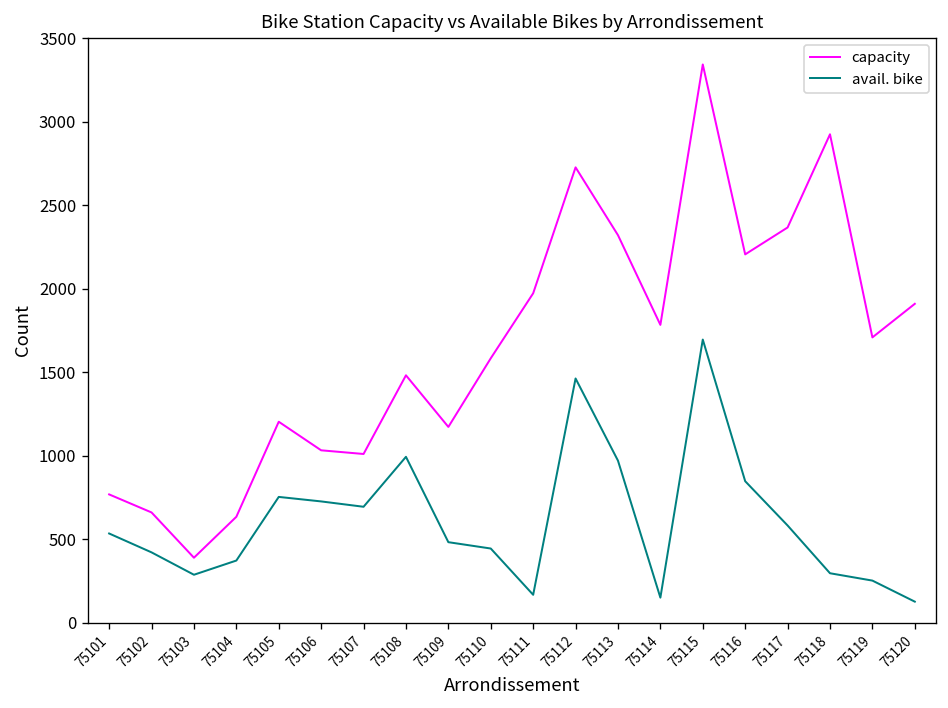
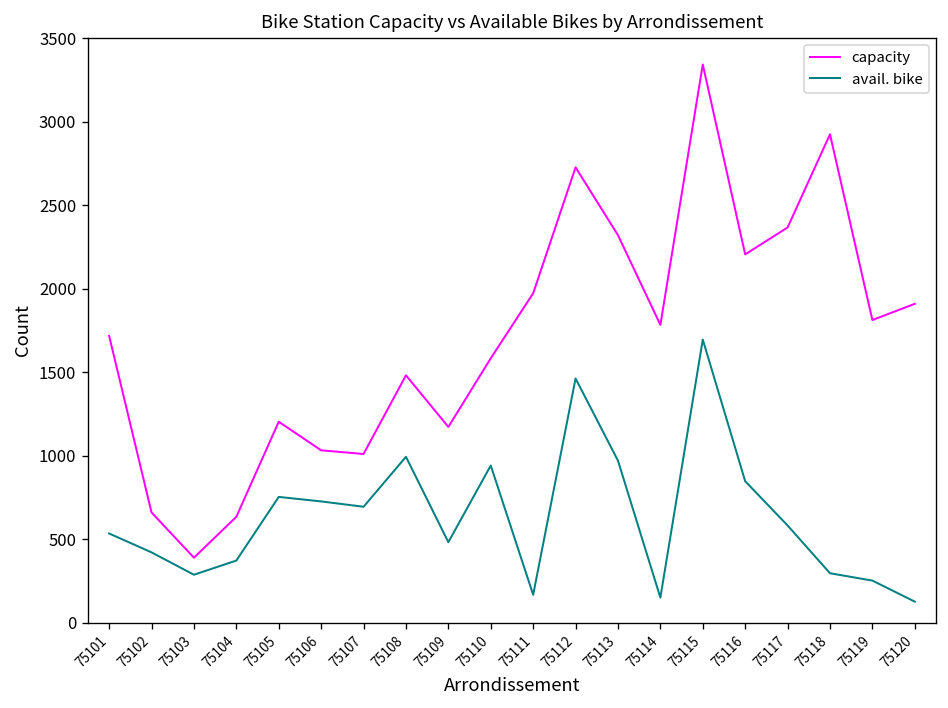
  {
    "capacity": {
-     "75101": 770,
+     "75101": 1720,
      "75102": 660,
      "75103": 390,
      "75104": 630,
      "75105": 1200,
      "75106": 1030,
      "75107": 1010,
      "75108": 1480,
      "75109": 1170,
      "75110": 1580,
      "75111": 1970,
      "75112": 2730,
      "75113": 2320,
      "75114": 1780,
      "75115": 3340,
      "75116": 2210,
      "75117": 2370,
      "75118": 2920,
-     "75119": 1710,
+     "75119": 1810,
      "75120": 1910
    },
    "avail. bike": {
      "75101": 530,
      "75102": 420,
      "75103": 290,
      "75104": 370,
      "75105": 750,
      "75106": 730,
      "75107": 690,
      "75108": 990,
      "75109": 480,
-     "75110": 440,
+     "75110": 940,
      "75111": 170,
      "75112": 1460,
      "75113": 970,
      "75114": 150,
      "75115": 1700,
      "75116": 850,
      "75117": 580,
      "75118": 300,
      "75119": 250,
      "75120": 130
    }
  }
